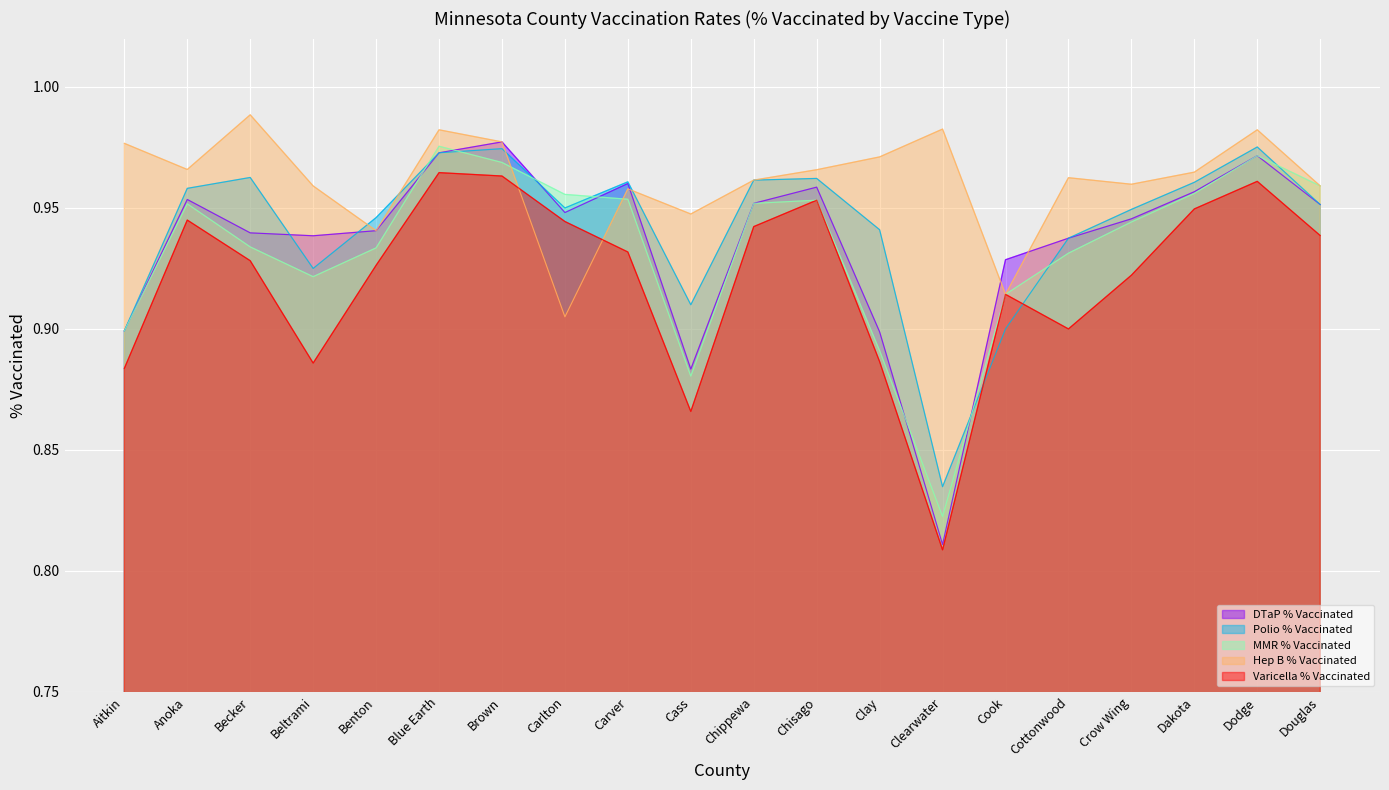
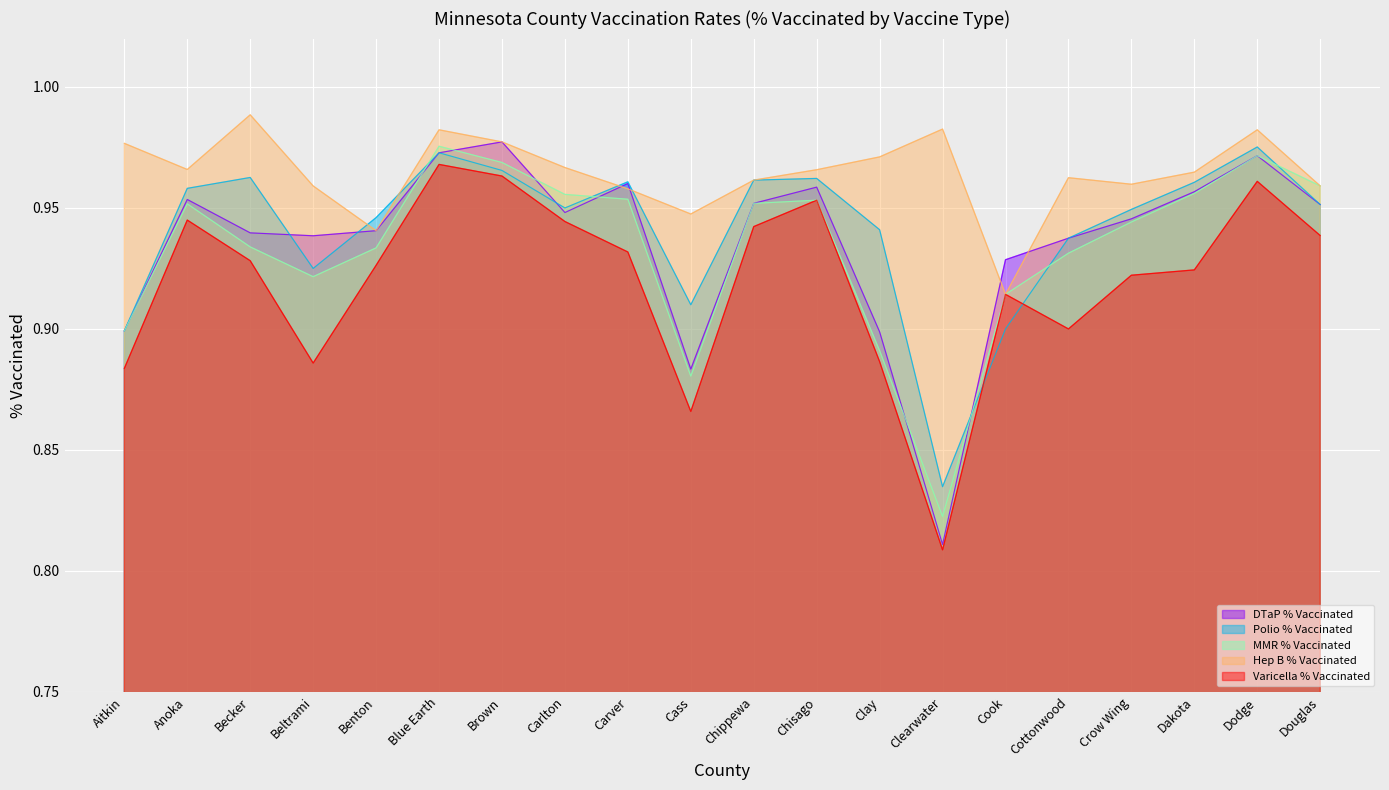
  {
    "DTaP % Vaccinated": {
      "Anoka": 0.954,
      "Becker": 0.940,
      "Beltrami": 0.939,
      "Carlton": 0.948,
      "Cass": 0.883,
      "Chisago": 0.959,
      "Clay": 0.899,
      "Clearwater": 0.811,
      "Cook": 0.929,
      "Crow Wing": 0.946
    },
    "Polio % Vaccinated": {
      "Anoka": 0.958,
      "Becker": 0.963,
      "Beltrami": 0.925,
      "Benton": 0.946,
-     "Brown": 0.975,
+     "Brown": 0.966,
      "Carlton": 0.950,
      "Cass": 0.910,
      "Chisago": 0.962,
      "Clay": 0.941,
      "Clearwater": 0.835,
      "Cook": 0.900,
      "Crow Wing": 0.949,
      "Dakota": 0.961,
      "Dodge": 0.975
    },
    "MMR % Vaccinated": {
      "Anoka": 0.952,
      "Becker": 0.934,
      "Beltrami": 0.922,
      "Benton": 0.934,
      "Blue Earth": 0.976,
      "Brown": 0.969,
      "Carlton": 0.956,
      "Carver": 0.954,
      "Cass": 0.881,
      "Clay": 0.891,
      "Clearwater": 0.823,
      "Cottonwood": 0.931,
      "Crow Wing": 0.944
    },
    "Hep B % Vaccinated": {
      "Aitkin": 0.977,
      "Anoka": 0.966,
      "Becker": 0.989,
      "Beltrami": 0.959,
      "Blue Earth": 0.982,
-     "Carlton": 0.905,
+     "Carlton": 0.967,
      "Carver": 0.958,
      "Cass": 0.948,
      "Chisago": 0.966,
      "Clay": 0.971,
      "Clearwater": 0.983,
      "Cottonwood": 0.963,
      "Crow Wing": 0.960,
      "Dakota": 0.965,
      "Dodge": 0.982
    },
    "Varicella % Vaccinated": {
      "Aitkin": 0.884,
      "Anoka": 0.945,
      "Becker": 0.928,
      "Beltrami": 0.886,
      "Benton": 0.926,
-     "Blue Earth": 0.965,
+     "Blue Earth": 0.968,
      "Brown": 0.963,
      "Carlton": 0.944,
      "Carver": 0.932,
      "Cass": 0.866,
      "Chippewa": 0.942,
      "Clay": 0.887,
      "Clearwater": 0.809,
      "Cottonwood": 0.900,
      "Crow Wing": 0.922,
-     "Dakota": 0.950,
+     "Dakota": 0.924,
      "Dodge": 0.961,
      "Douglas": 0.939
    }
  }
